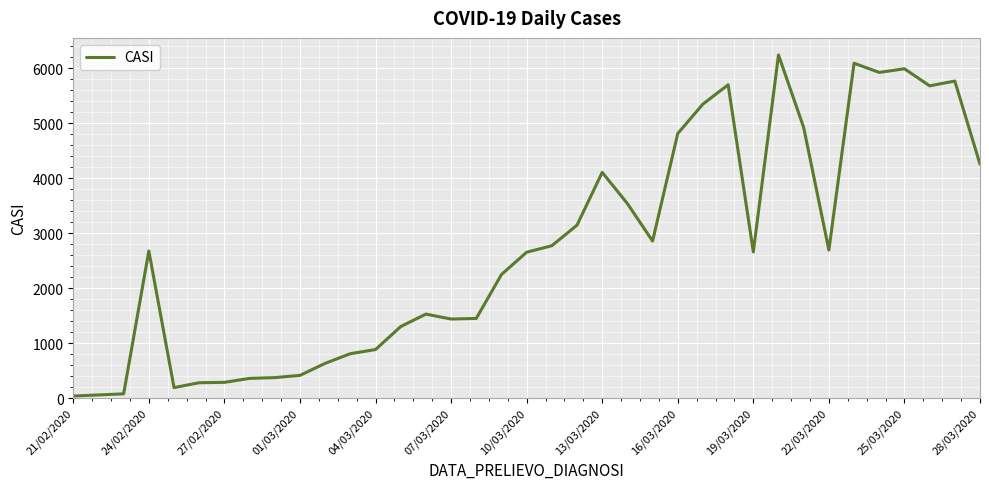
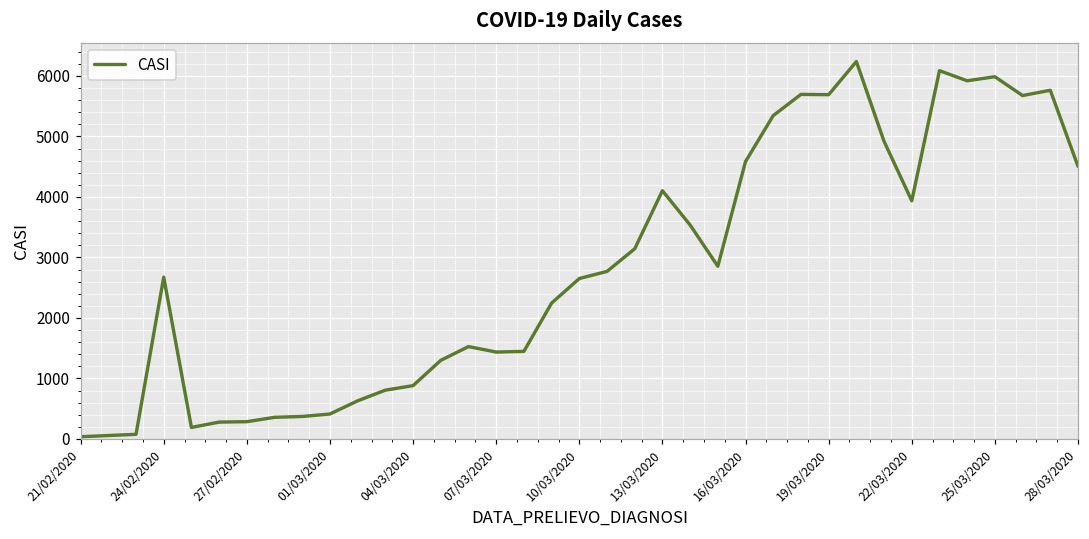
  {
    "21/02/2020": 0,
    "24/02/2020": 2700,
    "27/02/2020": 300,
    "01/03/2020": 400,
    "04/03/2020": 900,
    "07/03/2020": 1400,
    "10/03/2020": 2700,
    "13/03/2020": 4100,
-   "16/03/2020": 4800,
-   "19/03/2020": 2700,
-   "22/03/2020": 2700,
+   "16/03/2020": 4600,
+   "19/03/2020": 5700,
+   "22/03/2020": 3900,
    "25/03/2020": 6000,
-   "28/03/2020": 4300
+   "28/03/2020": 4500
  }
